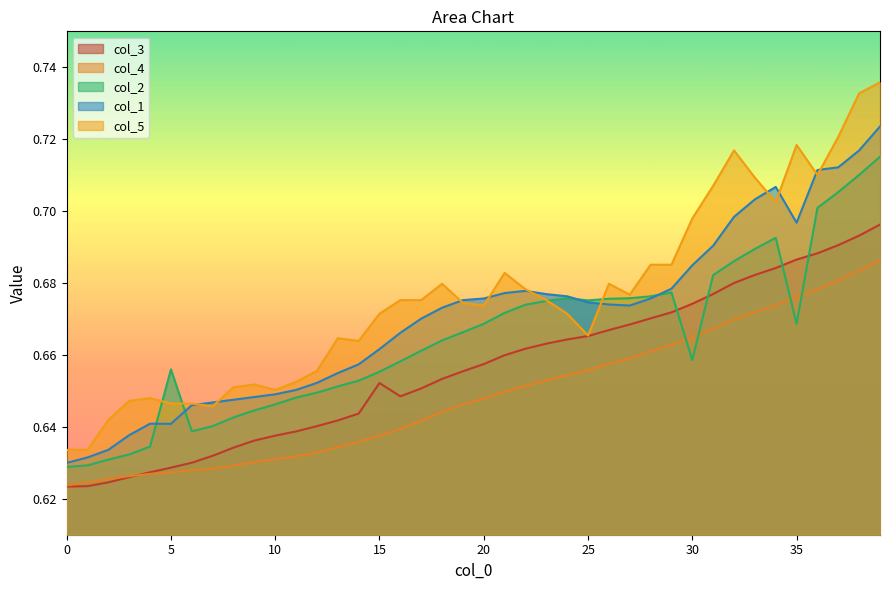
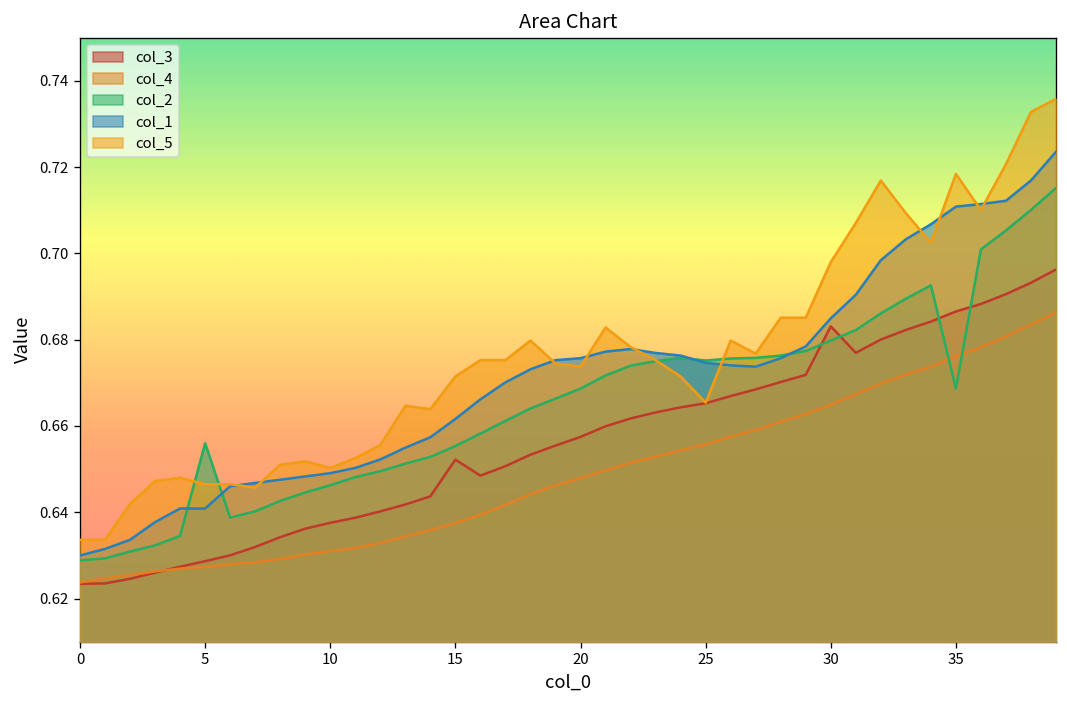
  {
    "col_3": {
      "5": 0.629,
      "10": 0.638,
      "15": 0.652,
      "20": 0.657,
-     "30": 0.674,
+     "30": 0.683,
      "35": 0.687
    },
    "col_2": {
      "0": 0.629,
      "5": 0.656,
      "10": 0.646,
      "15": 0.655,
      "20": 0.669,
-     "30": 0.659,
+     "30": 0.680,
      "35": 0.669
    },
    "col_1": {
      "0": 0.630,
      "5": 0.641,
      "10": 0.649,
      "15": 0.662,
      "20": 0.676,
      "30": 0.685,
-     "35": 0.697
+     "35": 0.711
    }
  }
